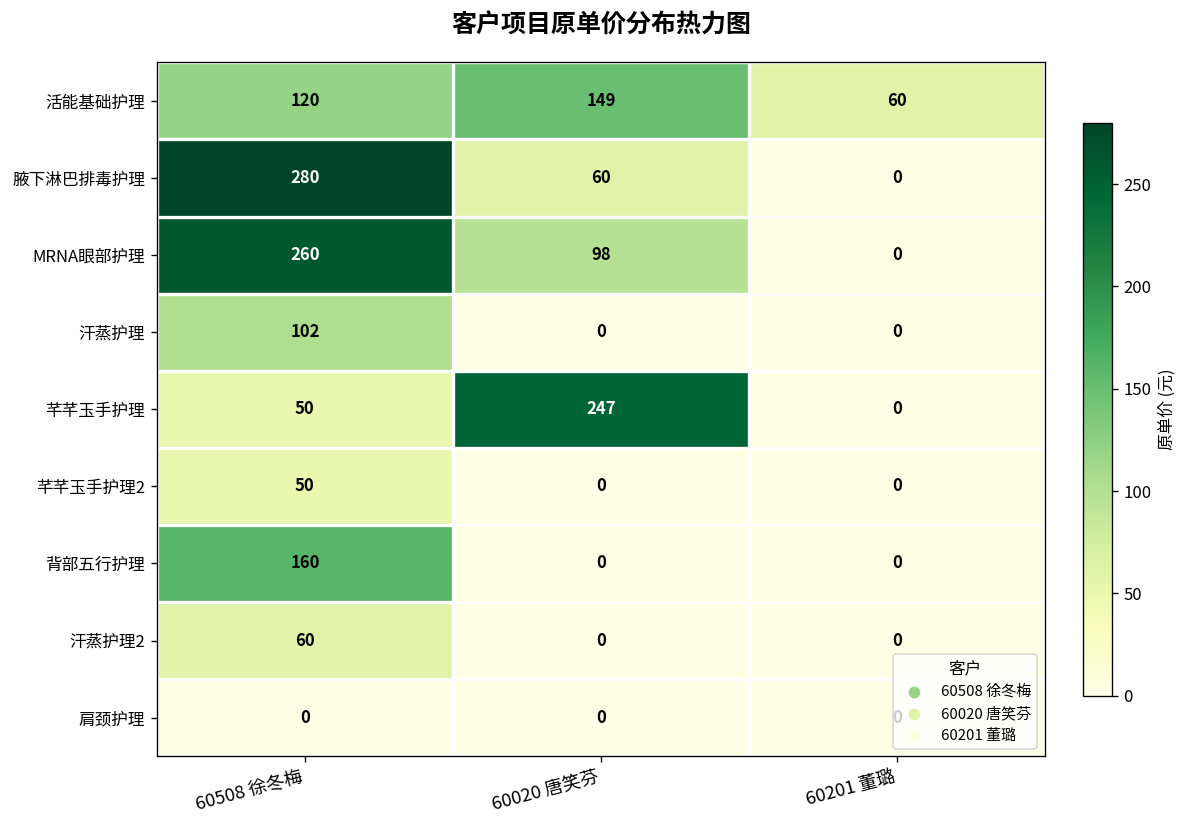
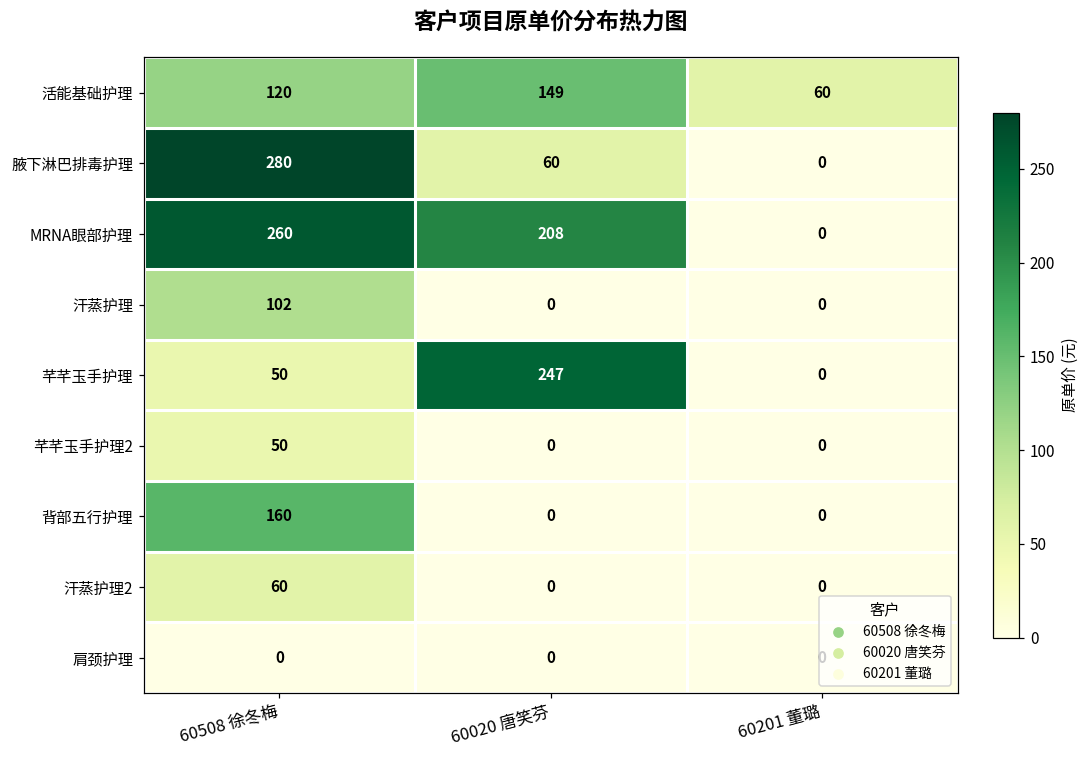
  {
    "活能基础护理": {
      "60508 徐冬梅": 120,
      "60020 唐笑芬": 149,
      "60201 董璐": 60
    },
    "腋下淋巴排毒护理": {
      "60508 徐冬梅": 280,
      "60020 唐笑芬": 60,
      "60201 董璐": 0
    },
    "MRNA眼部护理": {
      "60508 徐冬梅": 260,
-     "60020 唐笑芬": 98,
+     "60020 唐笑芬": 208,
      "60201 董璐": 0
    },
    "汗蒸护理": {
      "60508 徐冬梅": 102,
      "60020 唐笑芬": 0,
      "60201 董璐": 0
    },
    "芊芊玉手护理": {
      "60508 徐冬梅": 50,
      "60020 唐笑芬": 247,
      "60201 董璐": 0
    },
    "芊芊玉手护理2": {
      "60508 徐冬梅": 50,
      "60020 唐笑芬": 0,
      "60201 董璐": 0
    },
    "背部五行护理": {
      "60508 徐冬梅": 160,
      "60020 唐笑芬": 0,
      "60201 董璐": 0
    },
    "汗蒸护理2": {
      "60508 徐冬梅": 60,
      "60020 唐笑芬": 0,
      "60201 董璐": 0
    },
    "肩颈护理": {
      "60508 徐冬梅": 0,
      "60020 唐笑芬": 0
    }
  }
